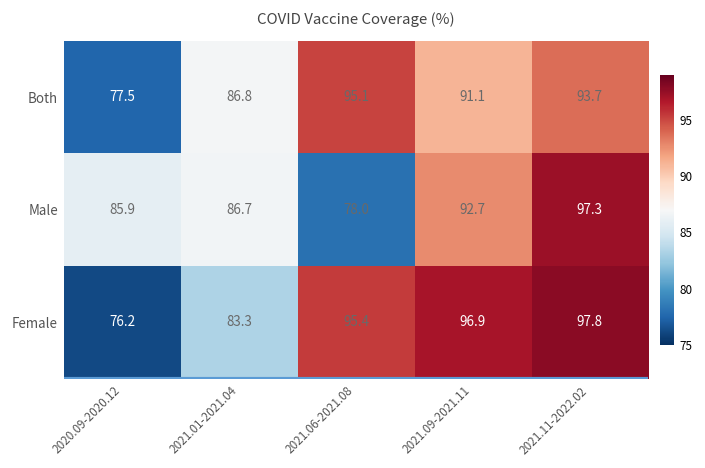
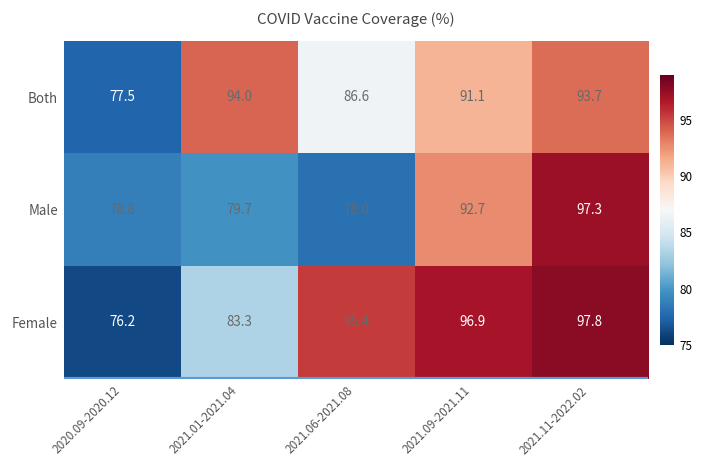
  {
    "Both": {
      "2020.09-2020.12": 77.5,
-     "2021.01-2021.04": 86.8,
-     "2021.06-2021.08": 95.1,
+     "2021.01-2021.04": 94.0,
+     "2021.06-2021.08": 86.6,
      "2021.09-2021.11": 91.1,
      "2021.11-2022.02": 93.7
    },
    "Male": {
-     "2020.09-2020.12": 85.9,
-     "2021.01-2021.04": 86.7,
+     "2020.09-2020.12": 78.8,
+     "2021.01-2021.04": 79.7,
      "2021.06-2021.08": 78.0,
      "2021.09-2021.11": 92.7,
      "2021.11-2022.02": 97.3
    },
    "Female": {
      "2020.09-2020.12": 76.2,
      "2021.01-2021.04": 83.3,
      "2021.06-2021.08": 95.4,
      "2021.09-2021.11": 96.9,
      "2021.11-2022.02": 97.8
    }
  }
